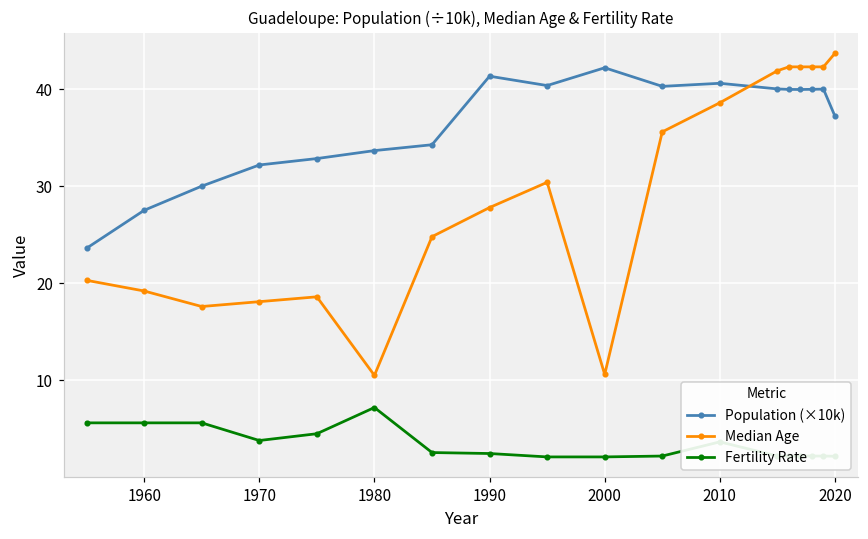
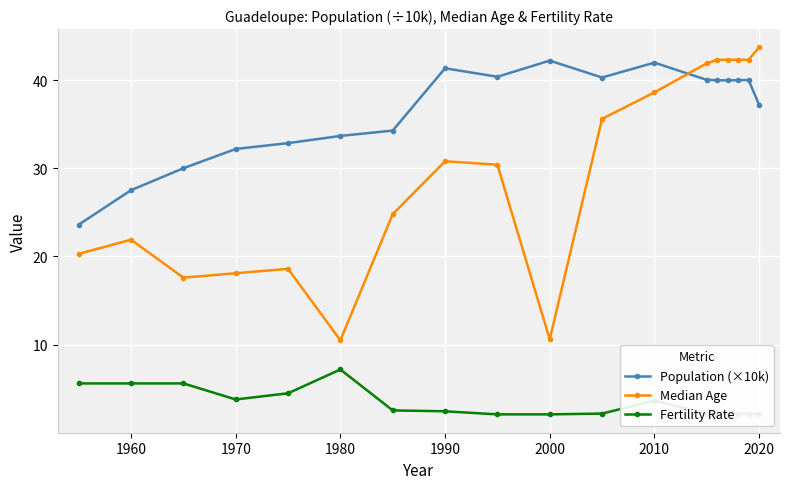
  {
    "Population (×10k)": {
      "1960": 28,
      "1970": 32,
      "1980": 34,
      "1990": 41,
      "2000": 42,
-     "2010": 41,
+     "2010": 42,
      "2020": 37
    },
    "Median Age": {
-     "1960": 19,
+     "1960": 22,
      "1970": 18,
      "1980": 11,
-     "1990": 28,
+     "1990": 31,
      "2000": 11,
      "2010": 39,
      "2020": 44
    },
    "Fertility Rate": {
      "1960": 6,
      "1970": 4,
      "1980": 7,
      "1990": 2,
      "2000": 2
    }
  }
